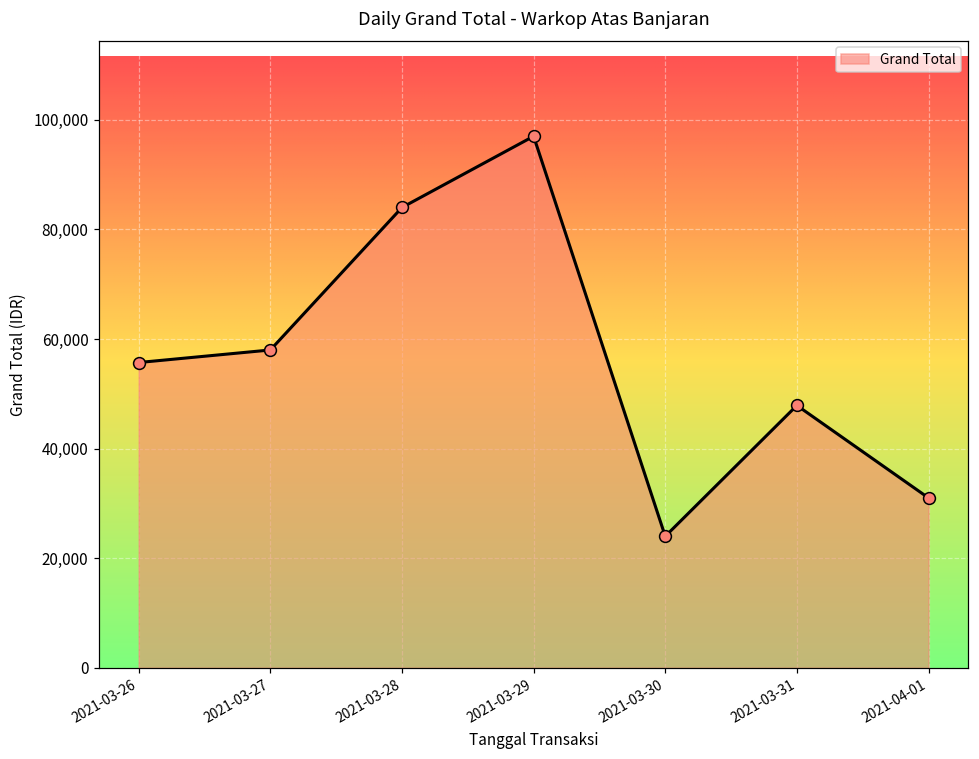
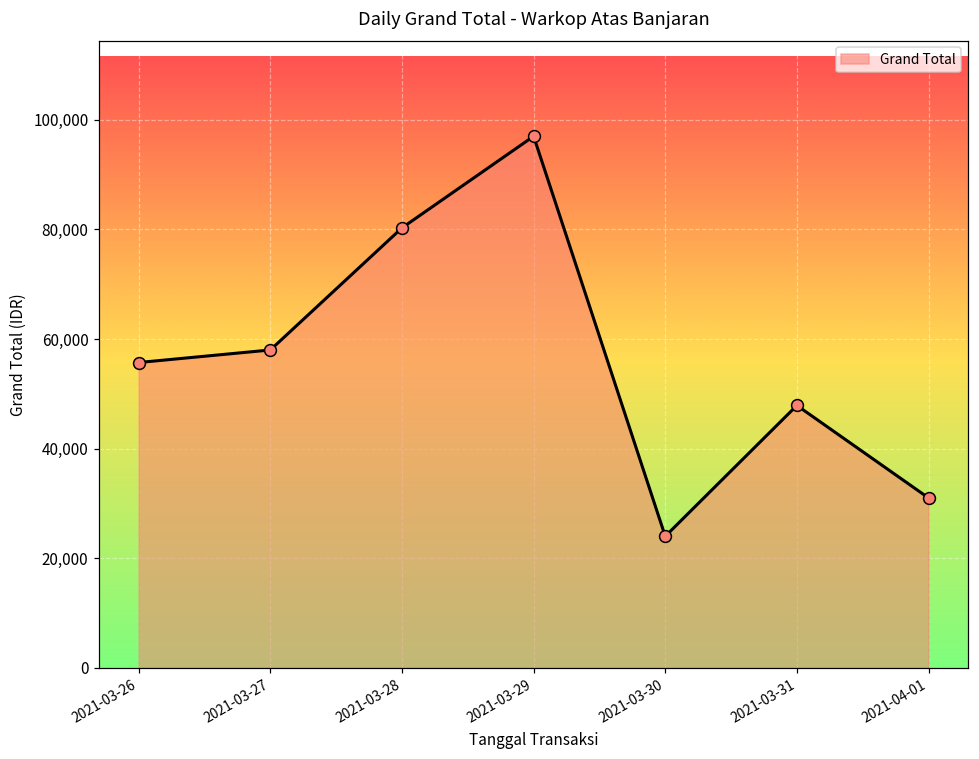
  {
    "2021-03-26": "56,000",
    "2021-03-27": "58,000",
-   "2021-03-28": "84,000",
+   "2021-03-28": "80,000",
    "2021-03-29": "97,000",
    "2021-03-30": "24,000",
    "2021-03-31": "48,000",
    "2021-04-01": "31,000"
  }
